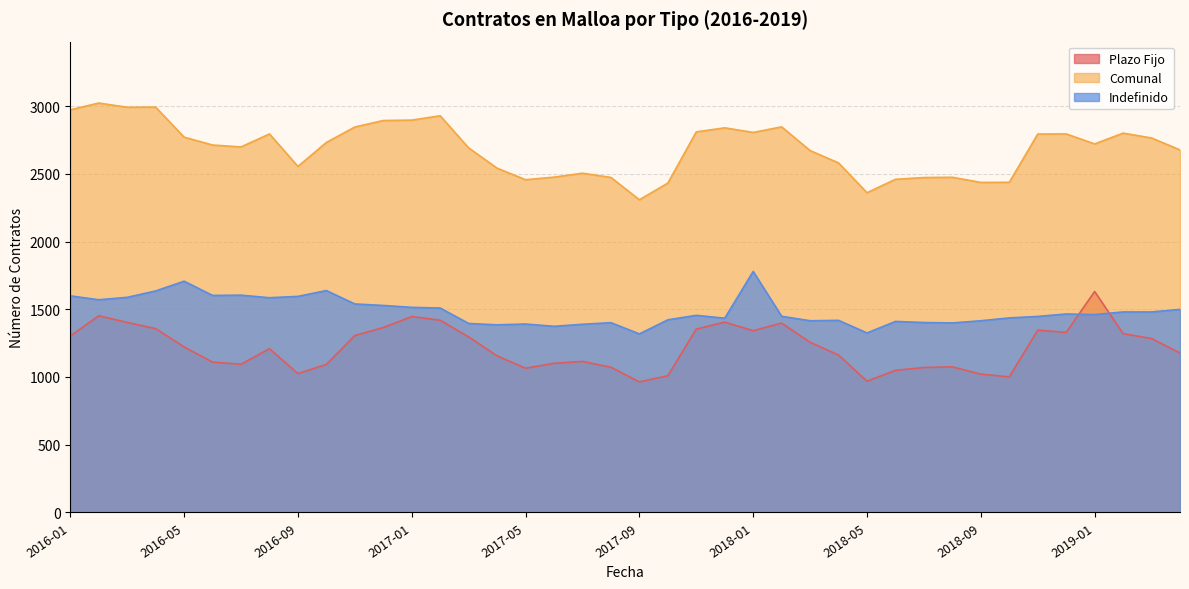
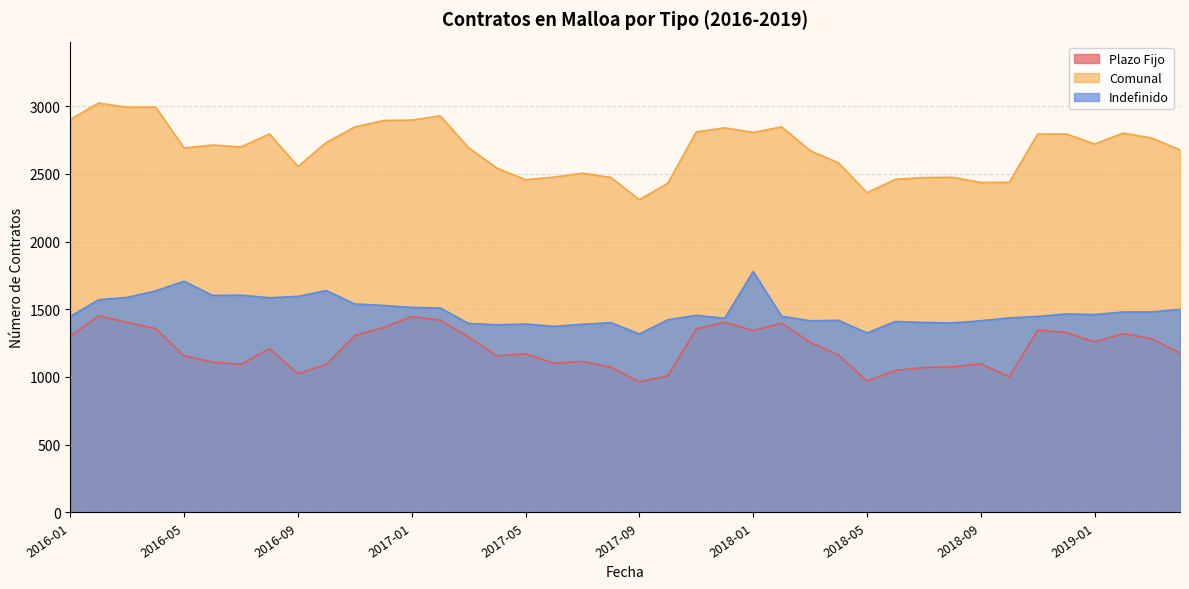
  {
    "Plazo Fijo": {
      "2016-01": 1300,
-     "2016-05": 1220,
+     "2016-05": 1160,
      "2016-09": 1030,
      "2017-01": 1450,
-     "2017-05": 1070,
+     "2017-05": 1170,
      "2017-09": 960,
      "2018-01": 1340,
      "2018-05": 970,
-     "2018-09": 1020,
-     "2019-01": 1630
+     "2018-09": 1100,
+     "2019-01": 1260
    },
    "Comunal": {
-     "2016-01": 2970,
-     "2016-05": 2770,
+     "2016-01": 2900,
+     "2016-05": 2690,
      "2016-09": 2550,
      "2017-01": 2900,
      "2017-05": 2460,
      "2017-09": 2310,
      "2018-01": 2810,
      "2018-05": 2360,
      "2018-09": 2440,
      "2019-01": 2720
    },
    "Indefinido": {
-     "2016-01": 1600,
+     "2016-01": 1450,
      "2016-05": 1710,
      "2016-09": 1600,
      "2017-01": 1510,
      "2017-05": 1390,
      "2017-09": 1320,
      "2018-01": 1780,
      "2018-05": 1330,
      "2018-09": 1420,
      "2019-01": 1460
    }
  }
